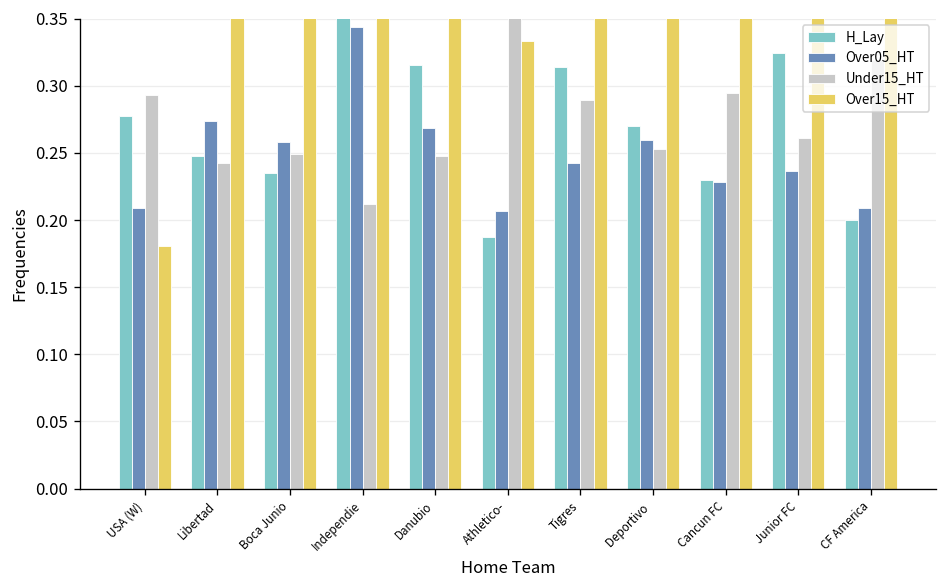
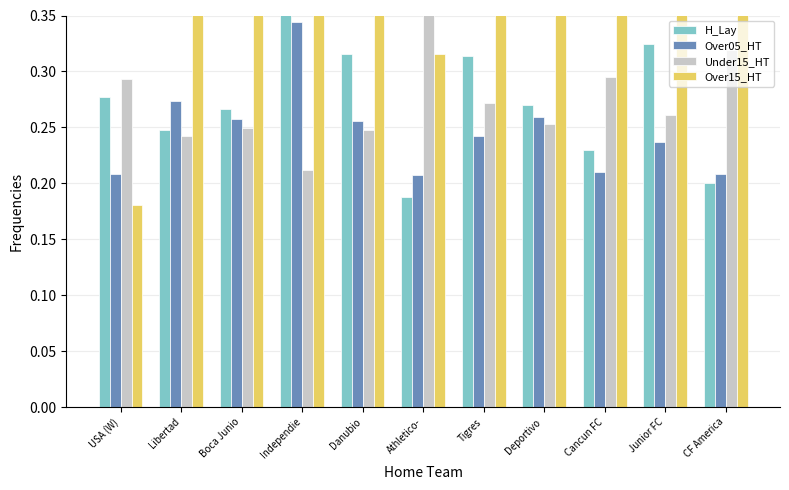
  {
    "H_Lay": {
      "USA (W)": 0.277,
      "Libertad": 0.247,
-     "Boca Junio": 0.235,
+     "Boca Junio": 0.267,
      "Independie": 0.351,
      "Danubio": 0.316,
      "Athletico-": 0.188,
      "Tigres": 0.314,
      "Deportivo": 0.270,
      "Cancun FC": 0.230,
      "Junior FC": 0.325,
      "CF America": 0.200
    },
    "Over05_HT": {
      "USA (W)": 0.209,
      "Libertad": 0.274,
      "Boca Junio": 0.258,
      "Independie": 0.344,
-     "Danubio": 0.268,
+     "Danubio": 0.256,
      "Athletico-": 0.207,
      "Tigres": 0.242,
      "Deportivo": 0.260,
-     "Cancun FC": 0.228,
+     "Cancun FC": 0.211,
      "Junior FC": 0.237,
      "CF America": 0.209
    },
    "Under15_HT": {
      "USA (W)": 0.293,
      "Libertad": 0.242,
      "Boca Junio": 0.249,
      "Independie": 0.212,
      "Danubio": 0.247,
-     "Tigres": 0.289,
+     "Tigres": 0.272,
      "Deportivo": 0.253,
      "Cancun FC": 0.295,
      "Junior FC": 0.261
    },
    "Over15_HT": {
      "USA (W)": 0.181,
-     "Athletico-": 0.333
+     "Athletico-": 0.316
    }
  }
